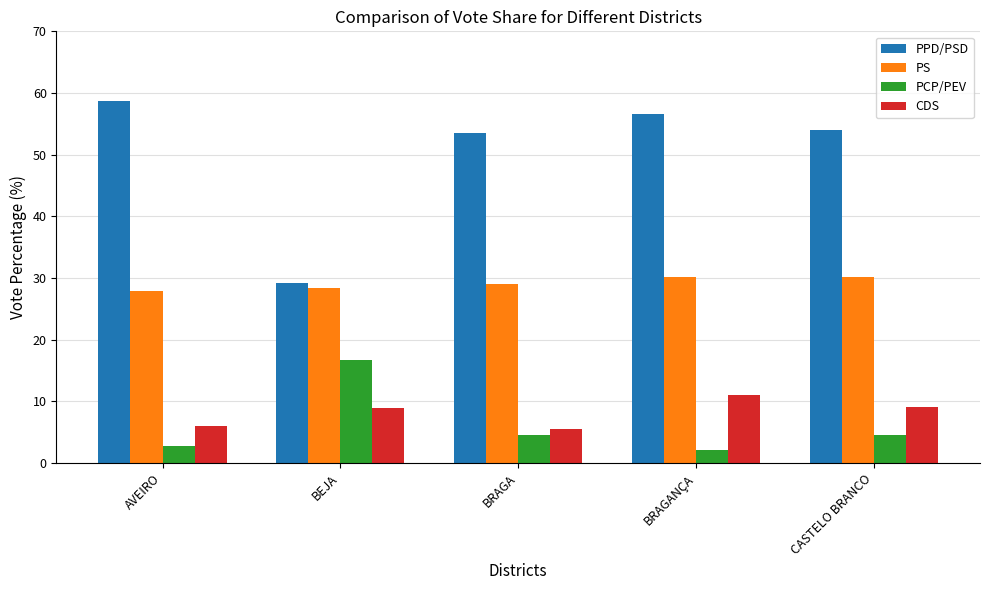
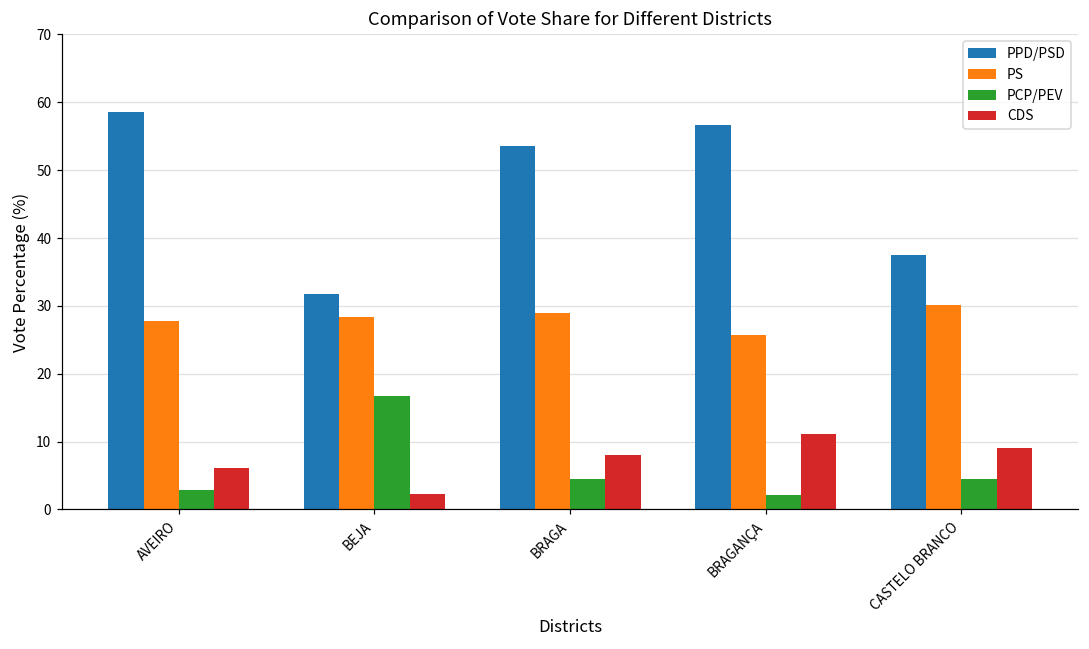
  {
    "PPD/PSD": {
      "AVEIRO": 59,
-     "BEJA": 29,
+     "BEJA": 32,
      "BRAGA": 54,
      "BRAGANÇA": 57,
-     "CASTELO BRANCO": 54
+     "CASTELO BRANCO": 37
    },
    "PS": {
      "AVEIRO": 28,
      "BEJA": 28,
      "BRAGA": 29,
-     "BRAGANÇA": 30,
+     "BRAGANÇA": 26,
      "CASTELO BRANCO": 30
    },
    "PCP/PEV": {
      "AVEIRO": 3,
      "BEJA": 17,
      "BRAGA": 5,
      "BRAGANÇA": 2,
      "CASTELO BRANCO": 5
    },
    "CDS": {
      "AVEIRO": 6,
-     "BEJA": 9,
-     "BRAGA": 6,
+     "BEJA": 2,
+     "BRAGA": 8,
      "BRAGANÇA": 11,
      "CASTELO BRANCO": 9
    }
  }
